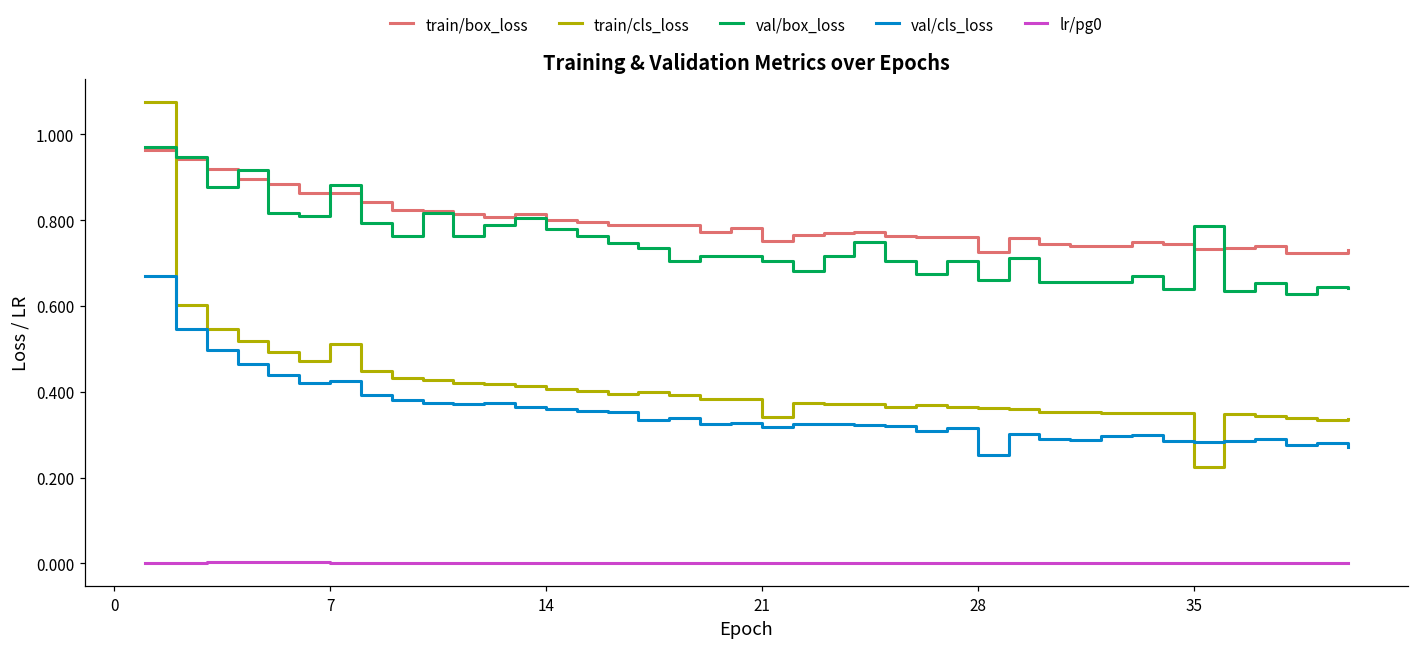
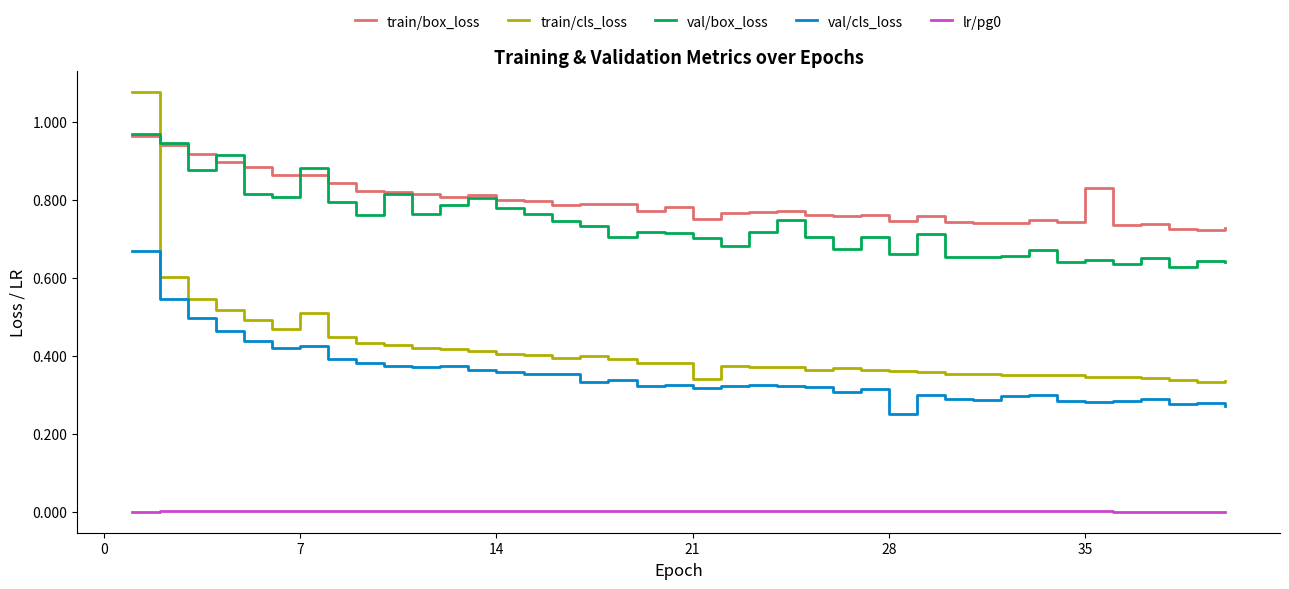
  {
    "train/box_loss": {
      "7": 0.86,
      "14": 0.80,
      "21": 0.75,
-     "28": 0.72,
-     "35": 0.73
+     "28": 0.75,
+     "35": 0.83
    },
    "train/cls_loss": {
      "7": 0.51,
      "14": 0.41,
      "21": 0.34,
      "28": 0.36,
-     "35": 0.22
+     "35": 0.35
    },
    "val/box_loss": {
      "7": 0.88,
      "14": 0.78,
      "21": 0.70,
      "28": 0.66,
-     "35": 0.79
+     "35": 0.65
    },
    "val/cls_loss": {
      "7": 0.42,
      "14": 0.36,
      "21": 0.32,
      "28": 0.25,
      "35": 0.28
    },
    "lr/pg0": {
      "7": 0.00,
      "14": 0.00,
      "21": 0.00,
      "28": 0.00,
      "35": 0.00
    }
  }
